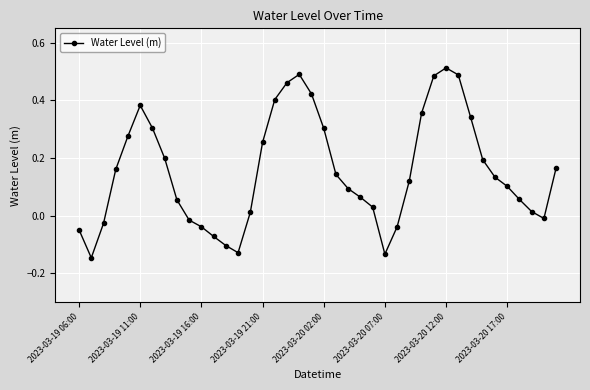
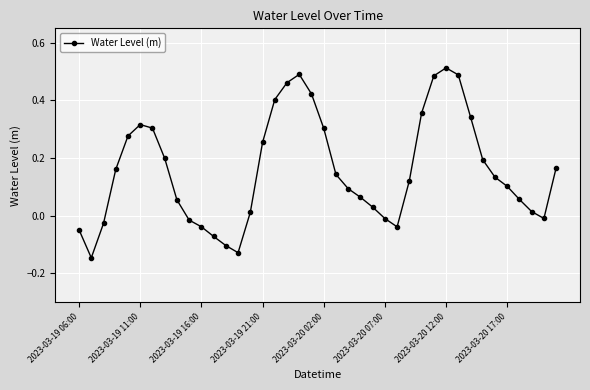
  {
    "2023-03-19 06:00": -0.05,
-   "2023-03-19 11:00": 0.38,
+   "2023-03-19 11:00": 0.32,
    "2023-03-19 16:00": -0.04,
    "2023-03-19 21:00": 0.25,
    "2023-03-20 02:00": 0.30,
-   "2023-03-20 07:00": -0.13,
+   "2023-03-20 07:00": -0.01,
    "2023-03-20 12:00": 0.51,
    "2023-03-20 17:00": 0.10
  }
